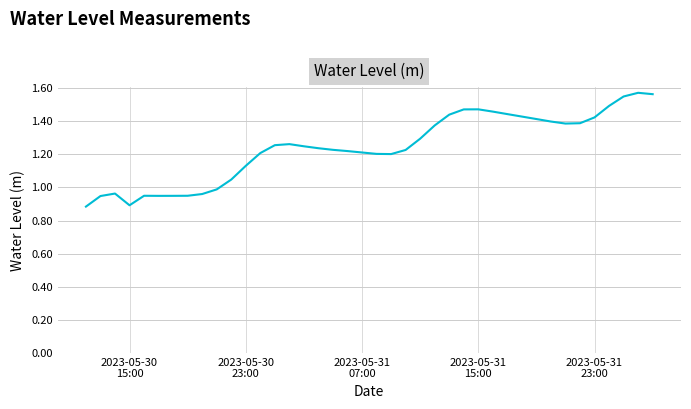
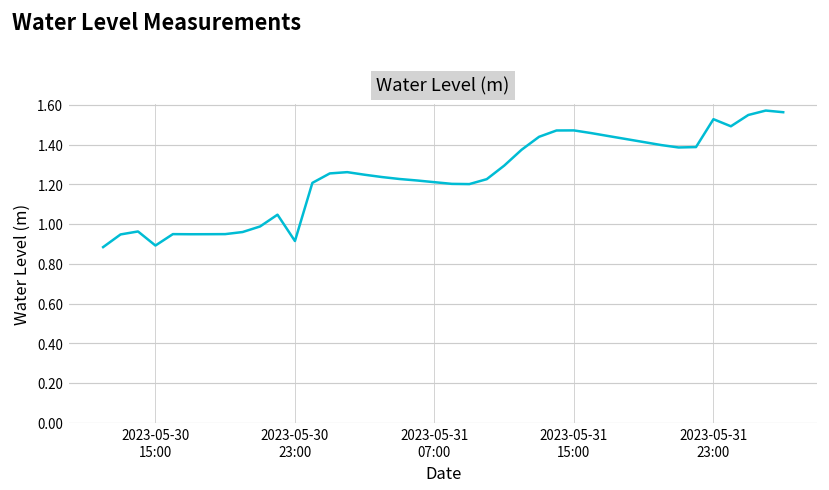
  {
    "2023-05-30 15:00": 0.89,
-   "2023-05-30 23:00": 1.13,
+   "2023-05-30 23:00": 0.92,
    "2023-05-31 07:00": 1.21,
    "2023-05-31 15:00": 1.47,
-   "2023-05-31 23:00": 1.42
+   "2023-05-31 23:00": 1.53
  }
